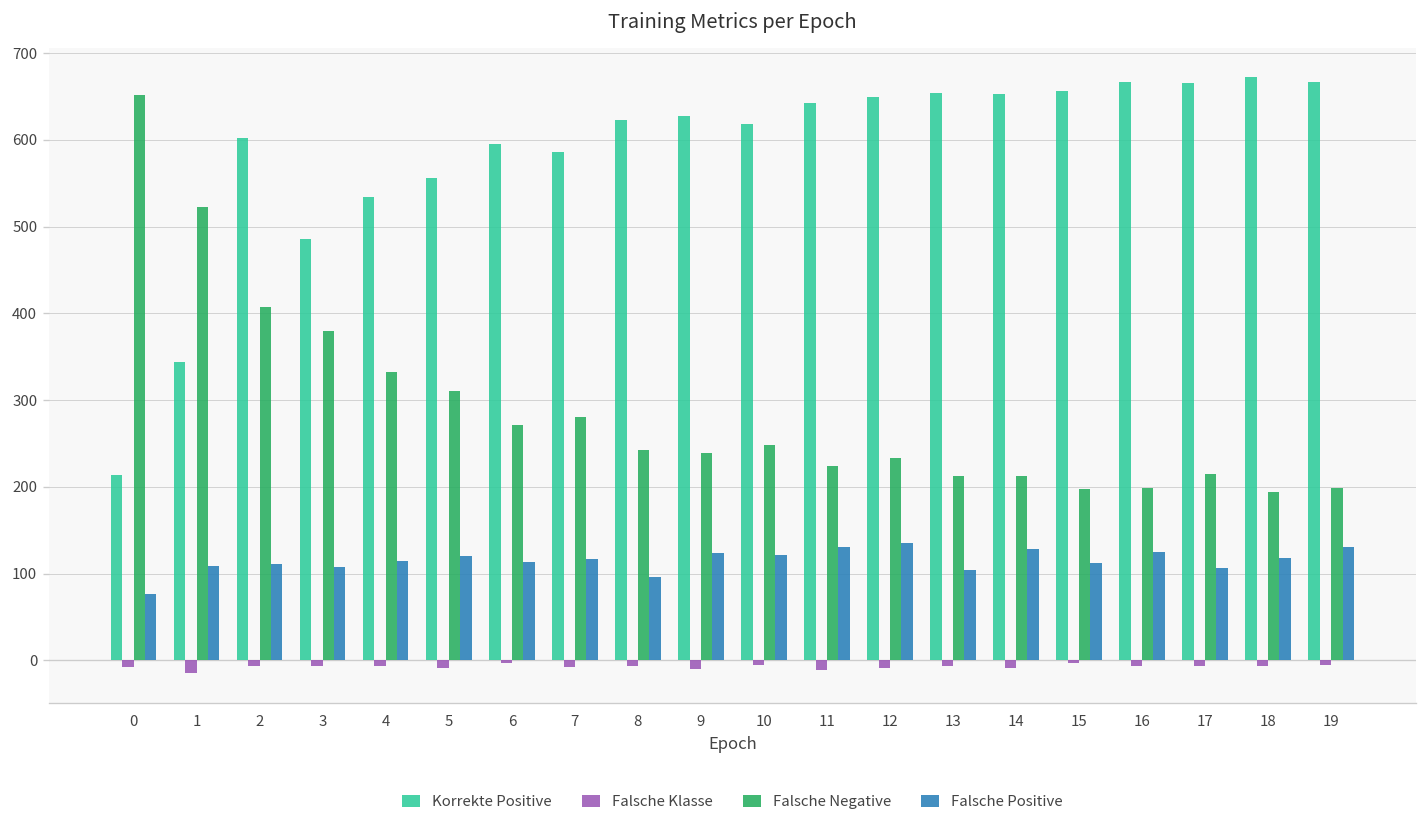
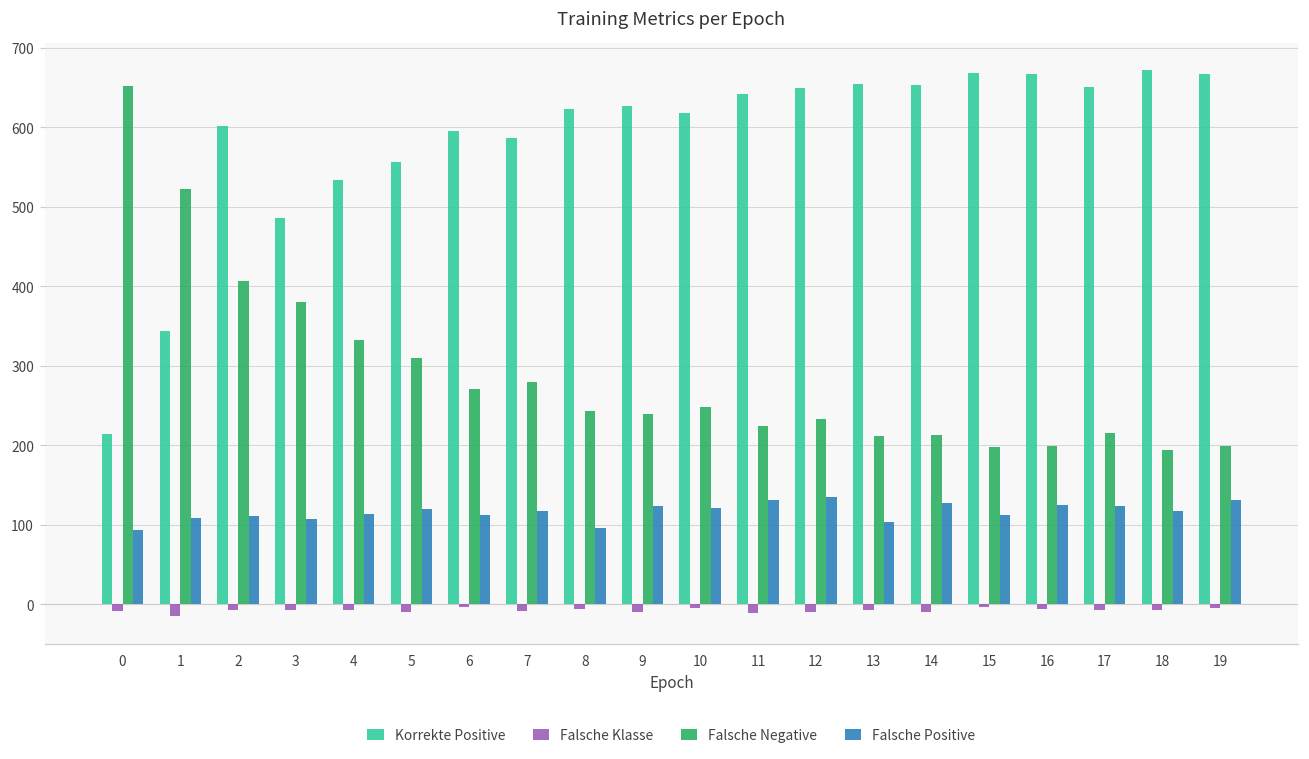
  {
    "Korrekte Positive": {
      "0": 210,
      "1": 340,
      "2": 600,
      "3": 490,
      "4": 530,
      "5": 560,
      "6": 600,
      "7": 590,
      "8": 620,
      "9": 630,
      "10": 620,
      "11": 640,
      "12": 650,
      "13": 650,
      "14": 650,
-     "15": 660,
+     "15": 670,
      "16": 670,
-     "17": 670,
+     "17": 650,
      "18": 670,
      "19": 670
    },
    "Falsche Klasse": {
      "0": -10,
      "1": -20,
      "2": -10,
      "3": -10,
      "4": -10,
      "5": -10,
      "7": -10,
      "8": -10,
      "9": -10,
      "10": -10,
      "11": -10,
      "12": -10,
      "13": -10,
      "14": -10,
      "16": -10,
      "17": -10,
      "18": -10,
      "19": -10
    },
    "Falsche Negative": {
      "0": 650,
      "1": 520,
      "2": 410,
      "3": 380,
      "4": 330,
      "5": 310,
      "6": 270,
      "7": 280,
      "8": 240,
      "9": 240,
      "10": 250,
      "11": 220,
      "12": 230,
      "13": 210,
      "14": 210,
      "15": 200,
      "16": 200,
      "17": 220,
      "18": 190,
      "19": 200
    },
    "Falsche Positive": {
-     "0": 80,
+     "0": 90,
      "1": 110,
      "2": 110,
      "3": 110,
      "4": 110,
      "5": 120,
      "6": 110,
      "7": 120,
      "8": 100,
      "9": 120,
      "10": 120,
      "11": 130,
      "12": 140,
      "13": 100,
      "14": 130,
      "15": 110,
      "16": 130,
-     "17": 110,
+     "17": 120,
      "18": 120,
      "19": 130
    }
  }
